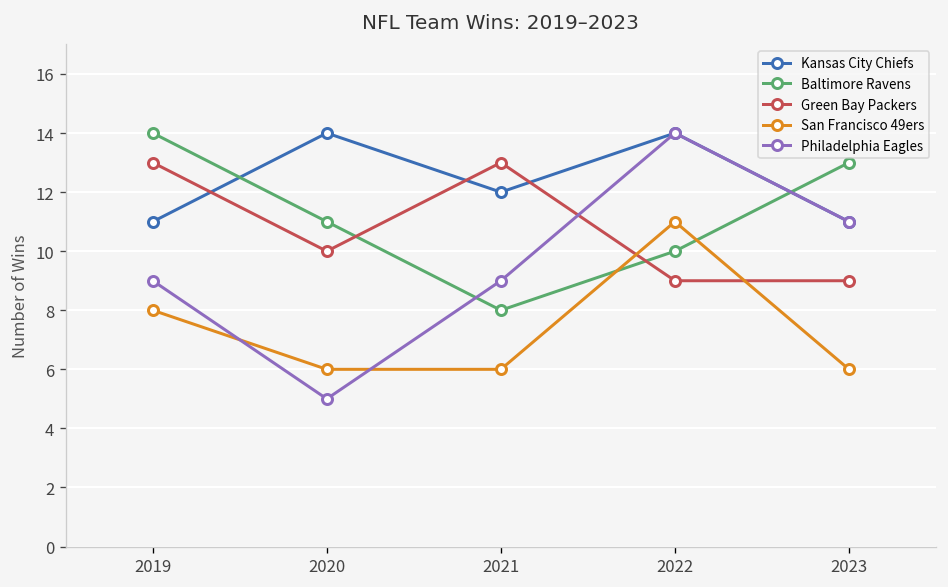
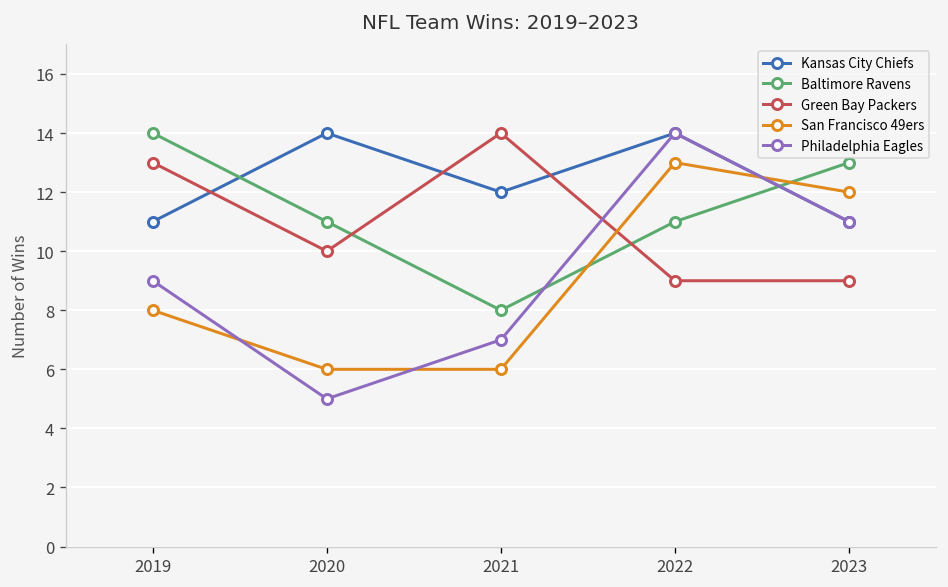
  {
    "Kansas City Chiefs": {
      "2019": 11,
      "2020": 14,
      "2021": 12
    },
    "Baltimore Ravens": {
      "2019": 14,
      "2020": 11,
      "2021": 8,
-     "2022": 10,
+     "2022": 11,
      "2023": 13
    },
    "Green Bay Packers": {
      "2019": 13,
      "2020": 10,
-     "2021": 13,
+     "2021": 14,
      "2022": 9,
      "2023": 9
    },
    "San Francisco 49ers": {
      "2019": 8,
      "2020": 6,
      "2021": 6,
-     "2022": 11,
-     "2023": 6
+     "2022": 13,
+     "2023": 12
    },
    "Philadelphia Eagles": {
      "2019": 9,
      "2020": 5,
-     "2021": 9
+     "2021": 7
    }
  }
